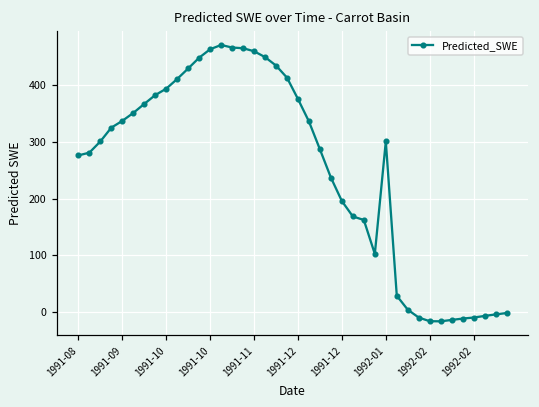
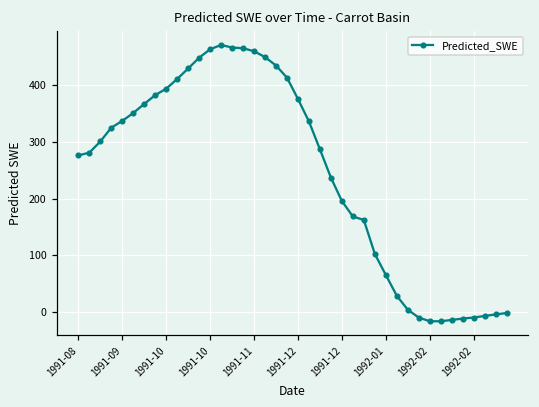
  {
    "1991-08": 280,
    "1991-09": 340,
    "1991-11": 460,
-   "1992-01": 300
+   "1992-01": 70
  }
